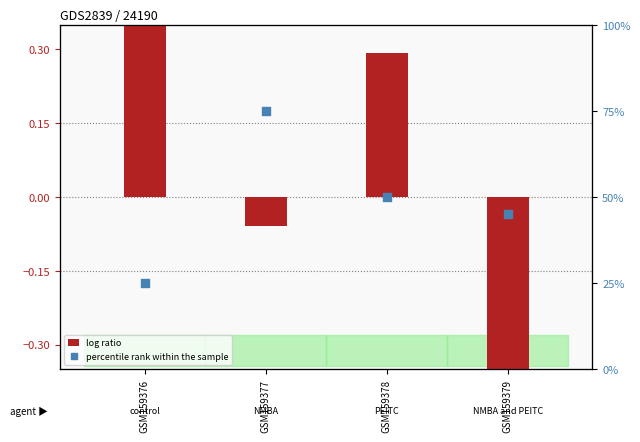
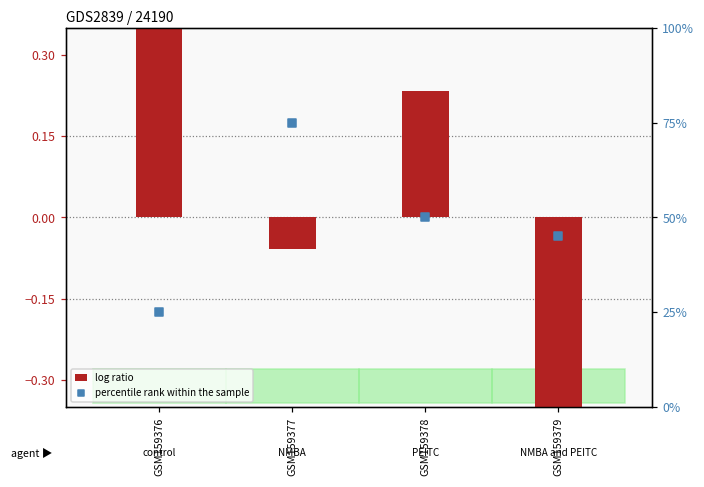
  {
    "log ratio": {
      "GSM159376": 0.35,
      "GSM159377": -0.06,
-     "GSM159378": 0.29,
+     "GSM159378": 0.23,
      "GSM159379": -0.35
    }
  }
